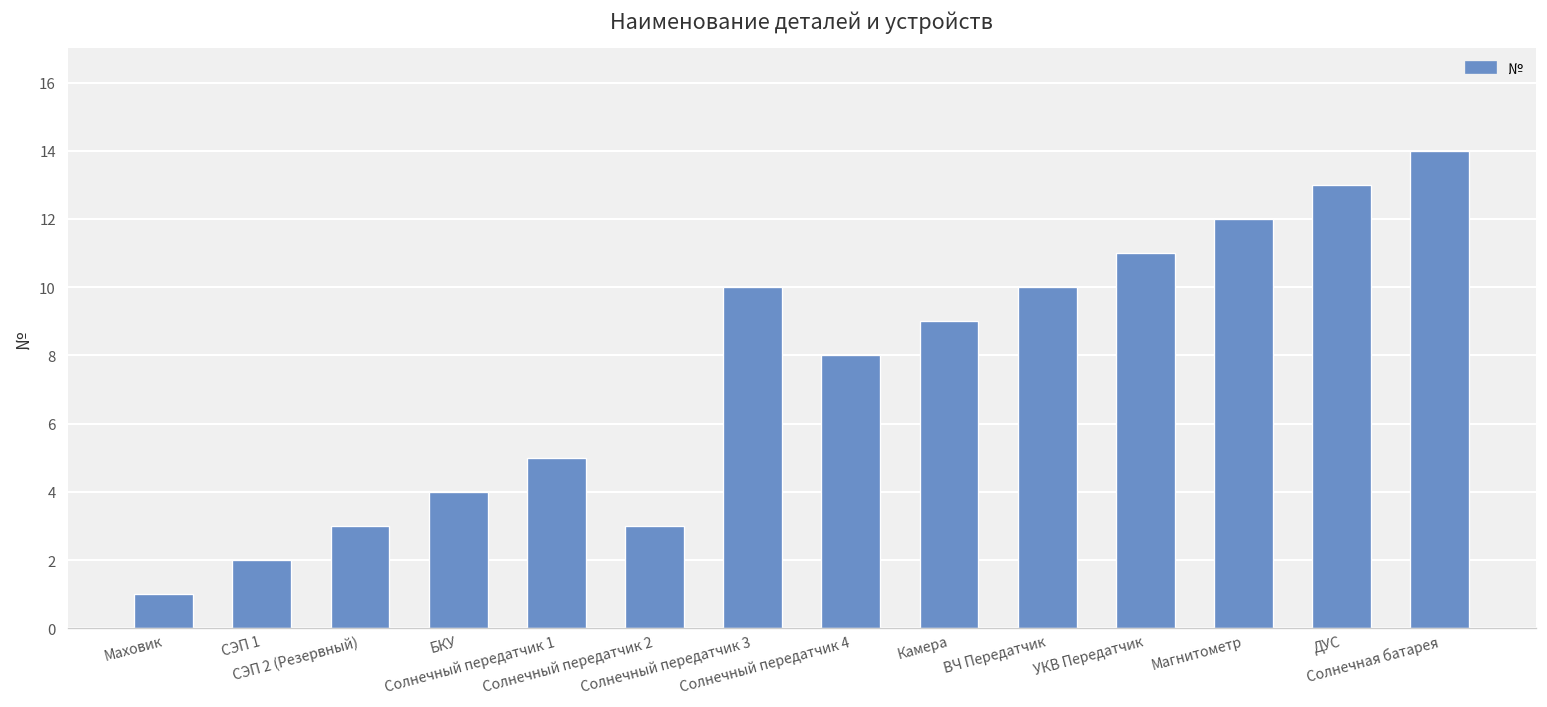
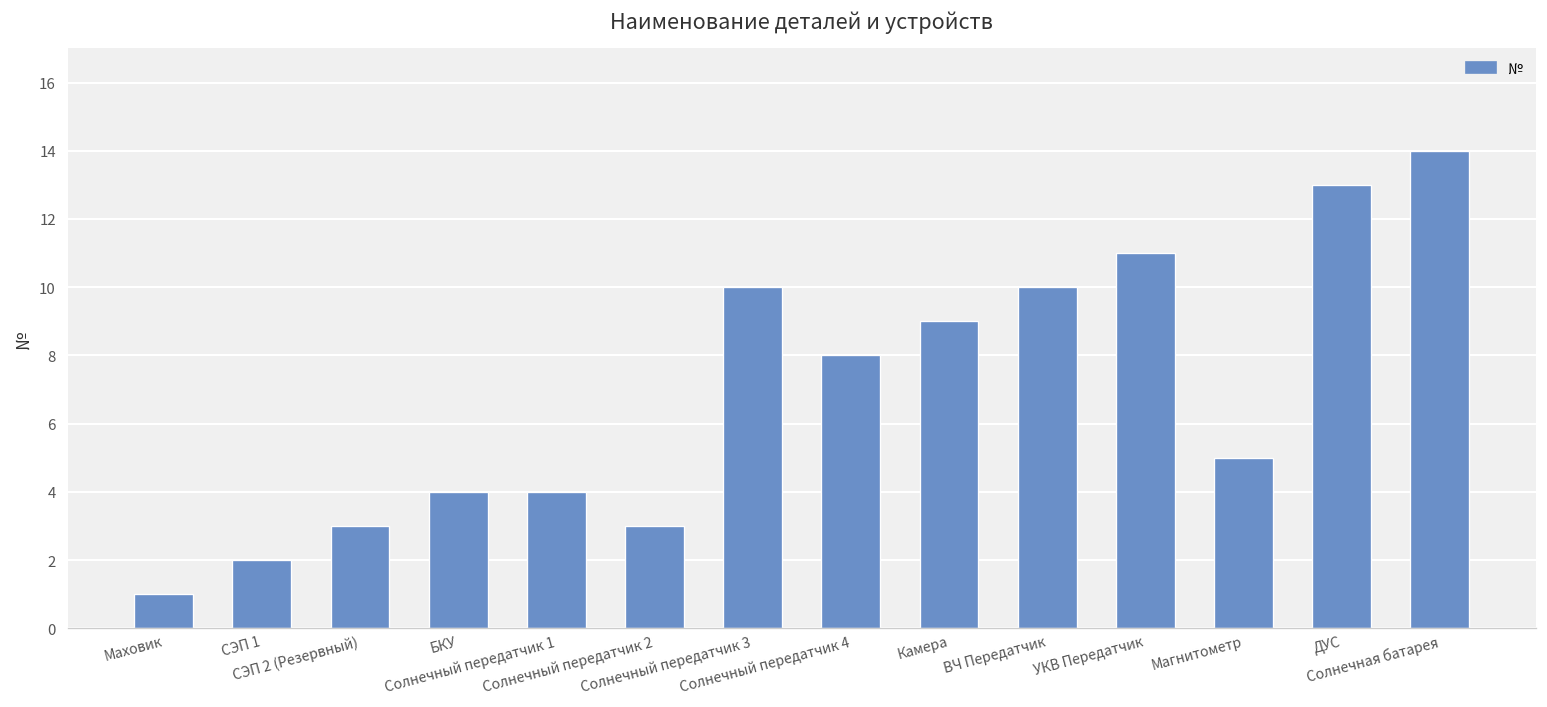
  {
    "Маховик": 1,
    "СЭП 1": 2,
    "СЭП 2 (Резервный)": 3,
    "БКУ": 4,
-   "Солнечный передатчик 1": 5,
+   "Солнечный передатчик 1": 4,
    "Солнечный передатчик 2": 3,
    "Солнечный передатчик 3": 10,
    "Солнечный передатчик 4": 8,
    "Камера": 9,
    "ВЧ Передатчик": 10,
    "УКВ Передатчик": 11,
-   "Магнитометр": 12,
+   "Магнитометр": 5,
    "ДУС": 13,
    "Солнечная батарея": 14
  }
